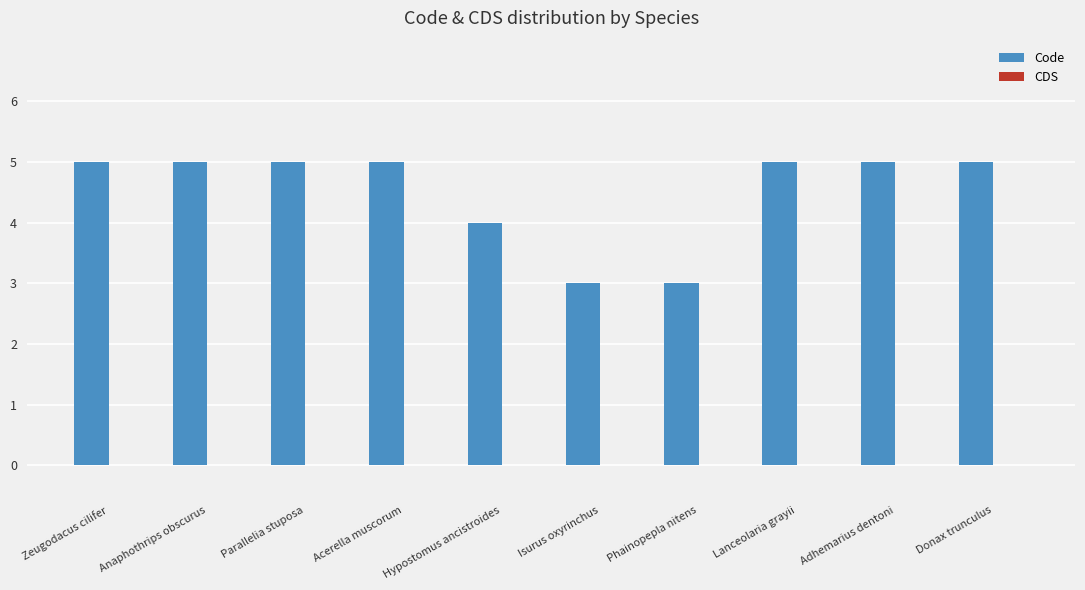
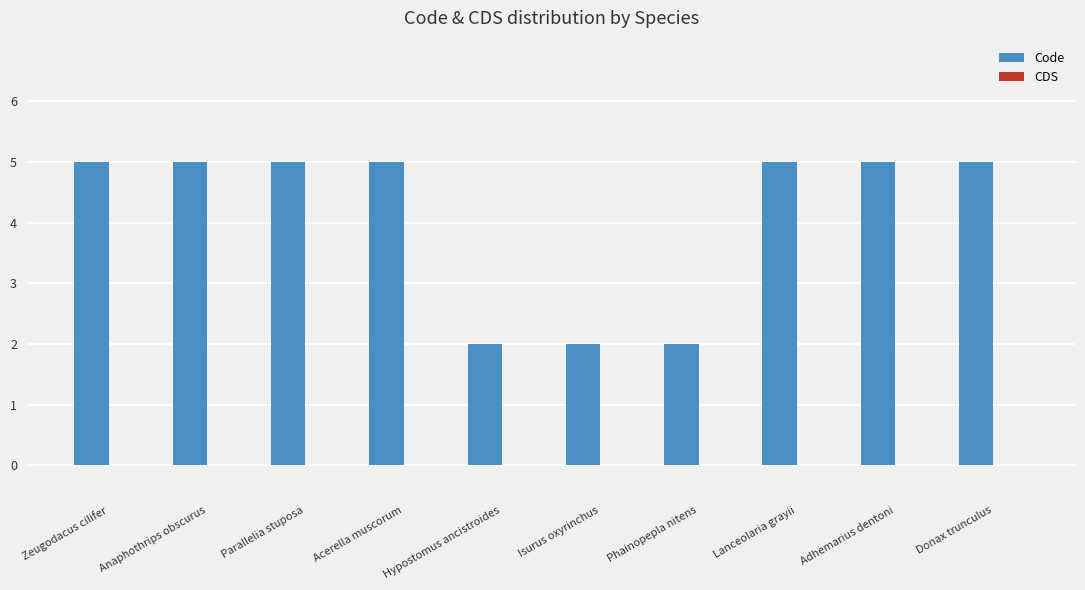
  {
    "Code": {
      "Zeugodacus cilifer": 5,
      "Anaphothrips obscurus": 5,
      "Parallelia stuposa": 5,
      "Acerella muscorum": 5,
-     "Hypostomus ancistroides": 4,
-     "Isurus oxyrinchus": 3,
-     "Phainopepla nitens": 3,
+     "Hypostomus ancistroides": 2,
+     "Isurus oxyrinchus": 2,
+     "Phainopepla nitens": 2,
      "Lanceolaria grayii": 5,
      "Adhemarius dentoni": 5,
      "Donax trunculus": 5
    },
    "CDS": {
      "Zeugodacus cilifer": 0,
      "Anaphothrips obscurus": 0,
      "Parallelia stuposa": 0,
      "Acerella muscorum": 0,
      "Hypostomus ancistroides": 0,
      "Isurus oxyrinchus": 0,
      "Phainopepla nitens": 0,
      "Lanceolaria grayii": 0,
      "Adhemarius dentoni": 0,
      "Donax trunculus": 0
    }
  }
